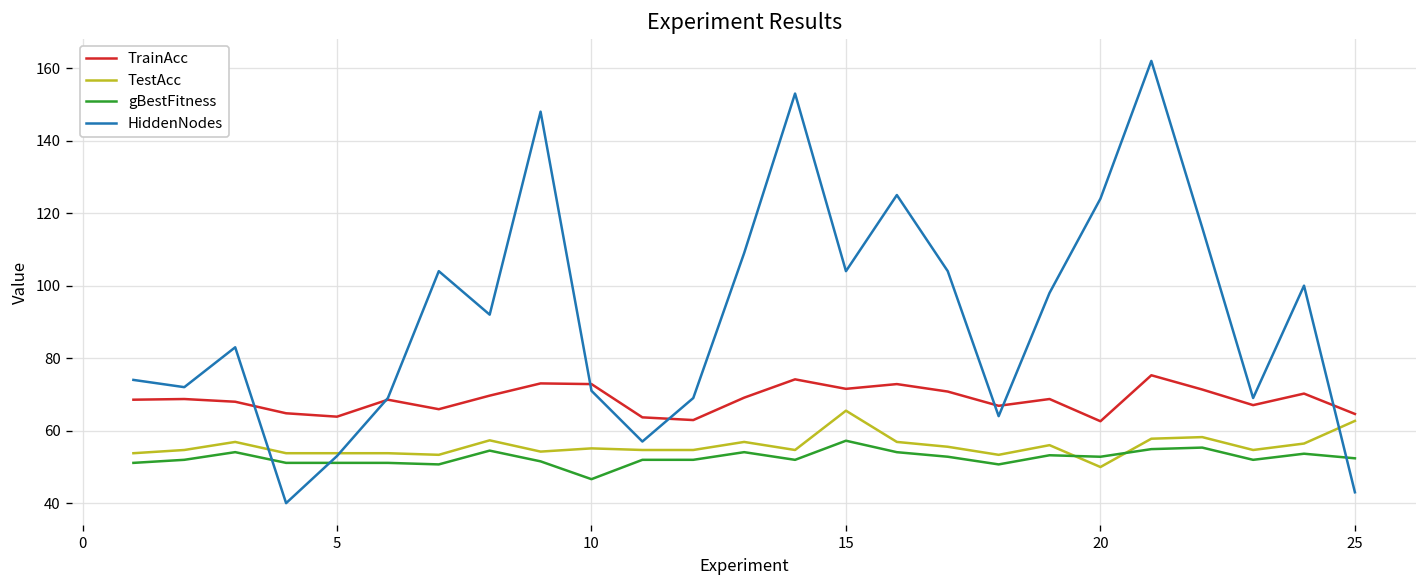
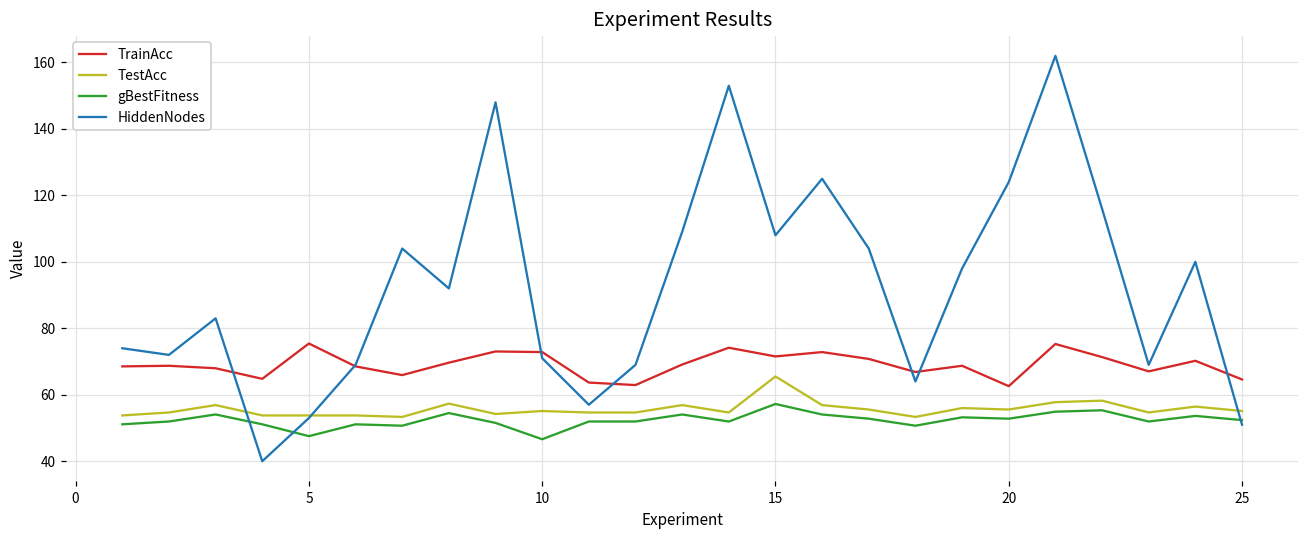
  {
    "TrainAcc": {
-     "5": 64,
+     "5": 75,
      "10": 73,
      "15": 72,
      "20": 63,
      "25": 65
    },
    "TestAcc": {
      "10": 55,
      "15": 66,
-     "20": 50,
-     "25": 63
+     "20": 56,
+     "25": 55
    },
    "gBestFitness": {
-     "5": 51,
+     "5": 48,
      "10": 47,
      "15": 57,
      "20": 53,
      "25": 52
    },
    "HiddenNodes": {
      "10": 71,
-     "15": 104,
+     "15": 108,
      "20": 124,
-     "25": 43
+     "25": 51
    }
  }
